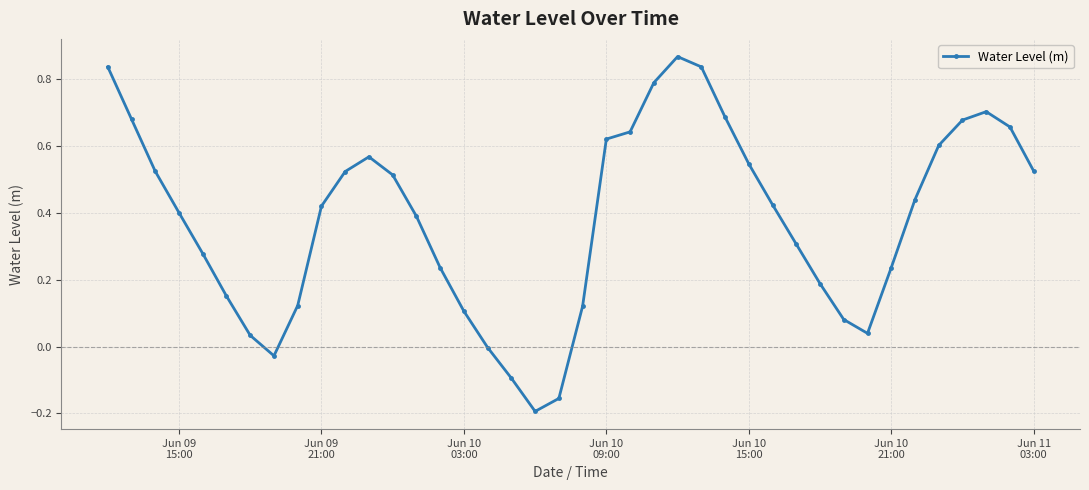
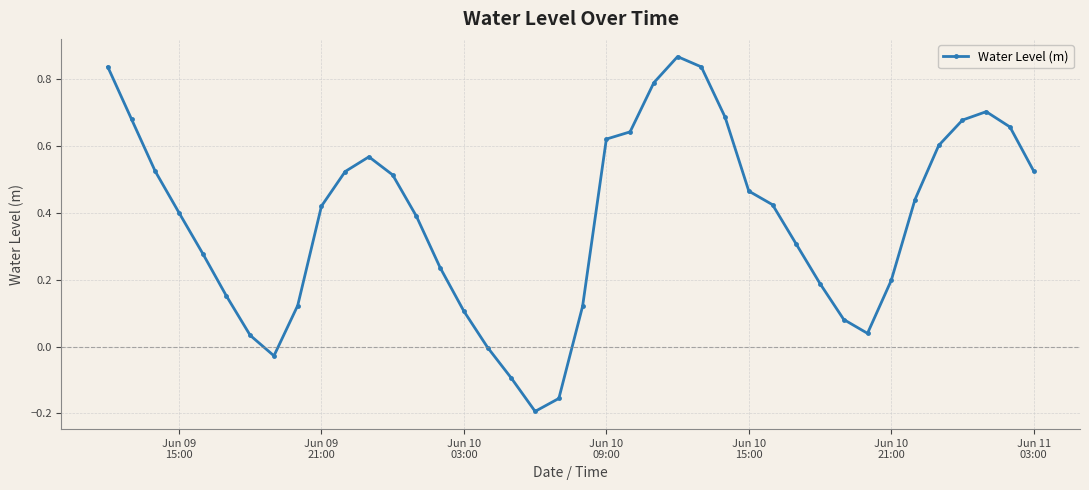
  {
    "Jun 09 15:00": 0.40,
    "Jun 09 21:00": 0.42,
    "Jun 10 03:00": 0.11,
    "Jun 10 09:00": 0.62,
-   "Jun 10 15:00": 0.55,
-   "Jun 10 21:00": 0.24,
+   "Jun 10 15:00": 0.47,
+   "Jun 10 21:00": 0.20,
    "Jun 11 03:00": 0.53
  }
